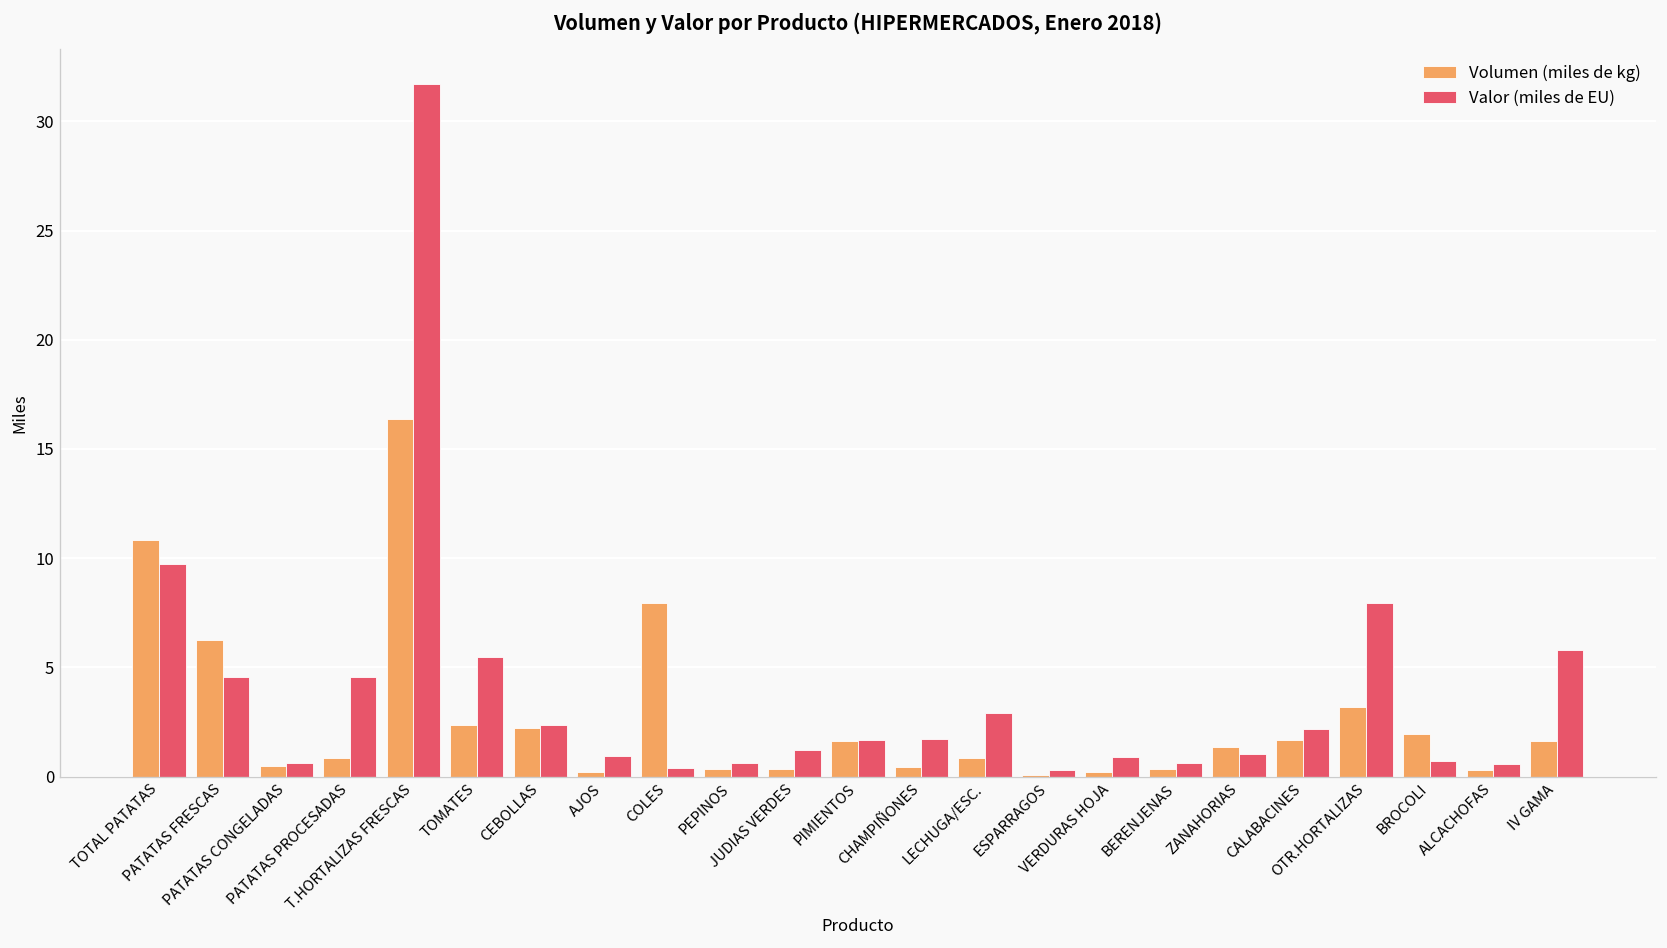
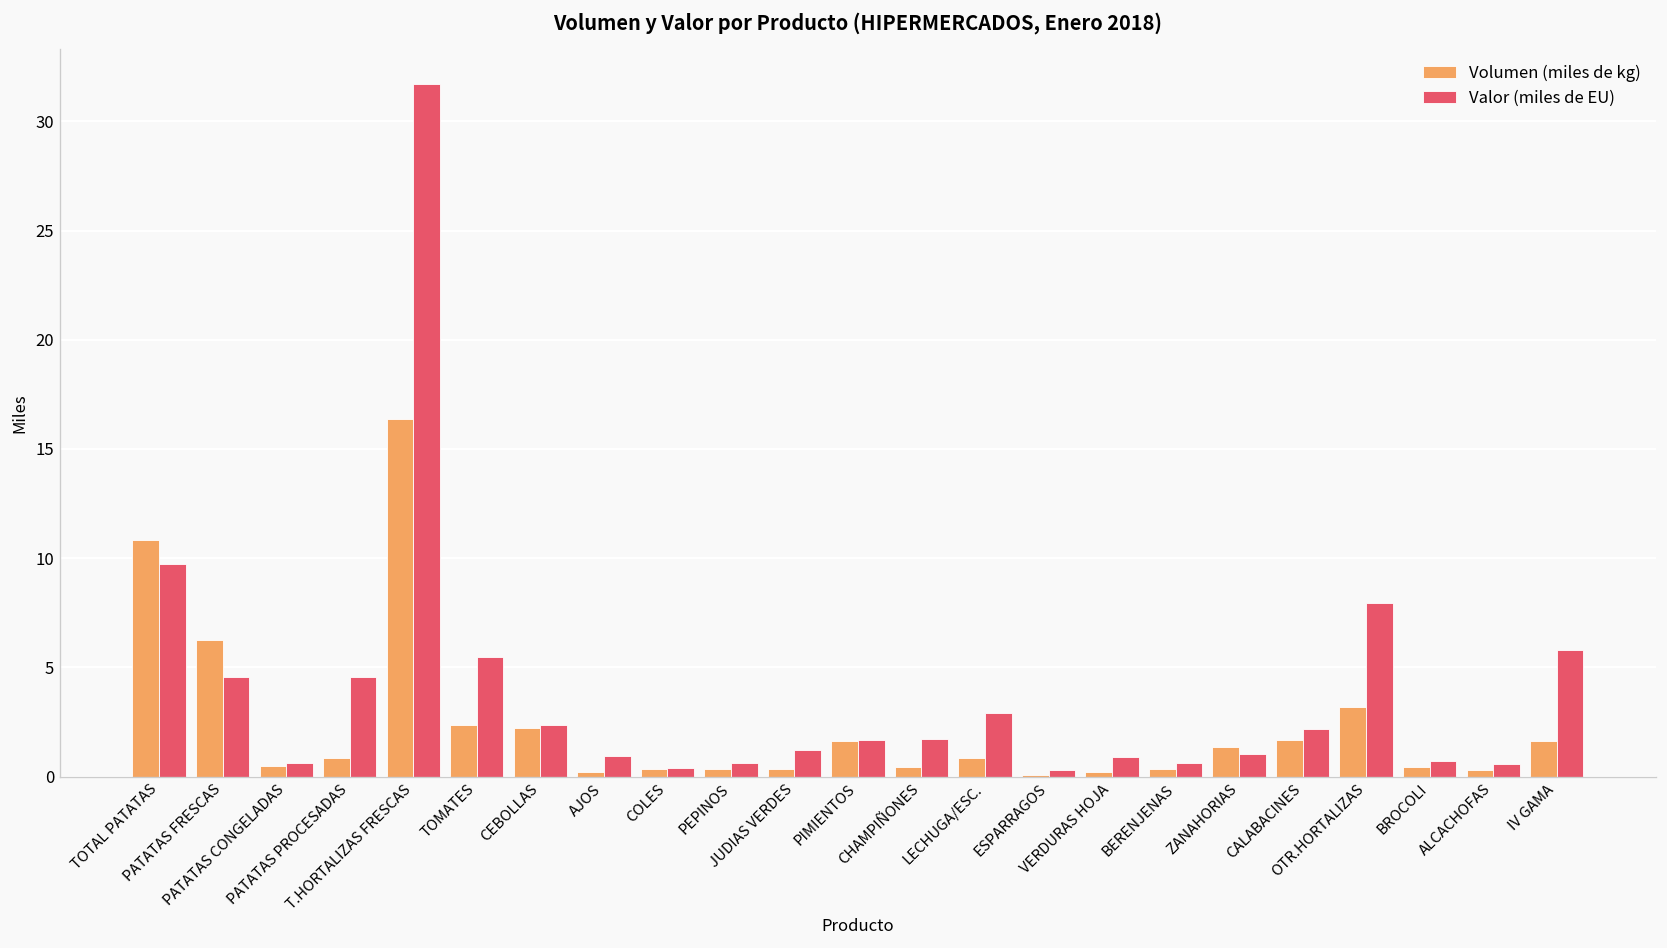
  {
    "Volumen (miles de kg)": {
      "TOTAL PATATAS": 10.8,
      "PATATAS FRESCAS": 6.2,
      "PATATAS CONGELADAS": 0.5,
      "PATATAS PROCESADAS": 0.8,
      "T.HORTALIZAS FRESCAS": 16.4,
      "TOMATES": 2.4,
      "CEBOLLAS": 2.2,
      "AJOS": 0.2,
-     "COLES": 8.0,
+     "COLES": 0.4,
      "PEPINOS": 0.4,
      "JUDIAS VERDES": 0.3,
      "PIMIENTOS": 1.6,
      "CHAMPIÑONES": 0.4,
      "LECHUGA/ESC.": 0.9,
      "VERDURAS HOJA": 0.2,
      "BERENJENAS": 0.3,
      "ZANAHORIAS": 1.3,
      "CALABACINES": 1.7,
      "OTR.HORTALIZAS": 3.2,
-     "BROCOLI": 2.0,
+     "BROCOLI": 0.4,
      "ALCACHOFAS": 0.3,
      "IV GAMA": 1.6
    },
    "Valor (miles de EU)": {
      "TOTAL PATATAS": 9.7,
      "PATATAS FRESCAS": 4.6,
      "PATATAS CONGELADAS": 0.6,
      "PATATAS PROCESADAS": 4.5,
      "T.HORTALIZAS FRESCAS": 31.7,
      "TOMATES": 5.5,
      "CEBOLLAS": 2.4,
      "AJOS": 1.0,
      "COLES": 0.4,
      "PEPINOS": 0.6,
      "JUDIAS VERDES": 1.2,
      "PIMIENTOS": 1.7,
      "CHAMPIÑONES": 1.7,
      "LECHUGA/ESC.": 2.9,
      "ESPARRAGOS": 0.3,
      "VERDURAS HOJA": 0.9,
      "BERENJENAS": 0.6,
      "ZANAHORIAS": 1.1,
      "CALABACINES": 2.2,
      "OTR.HORTALIZAS": 7.9,
      "BROCOLI": 0.7,
      "ALCACHOFAS": 0.6,
      "IV GAMA": 5.8
    }
  }
